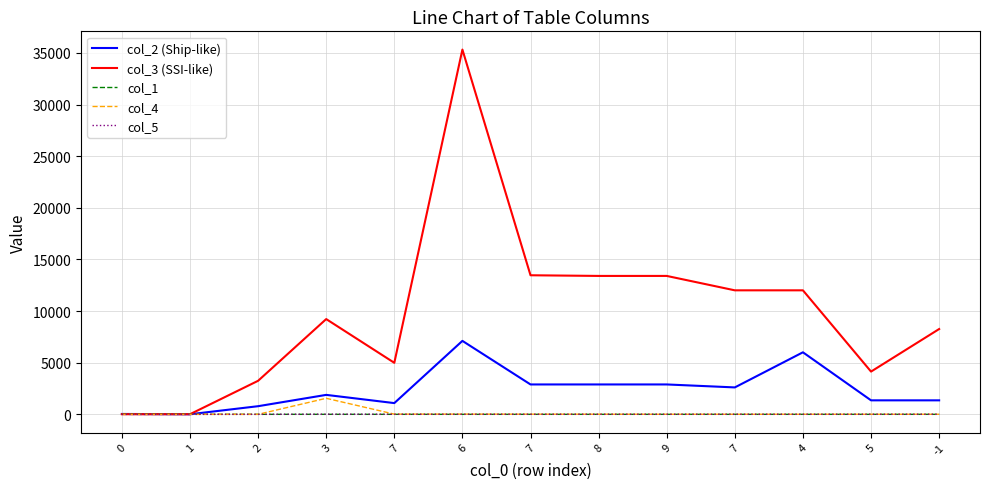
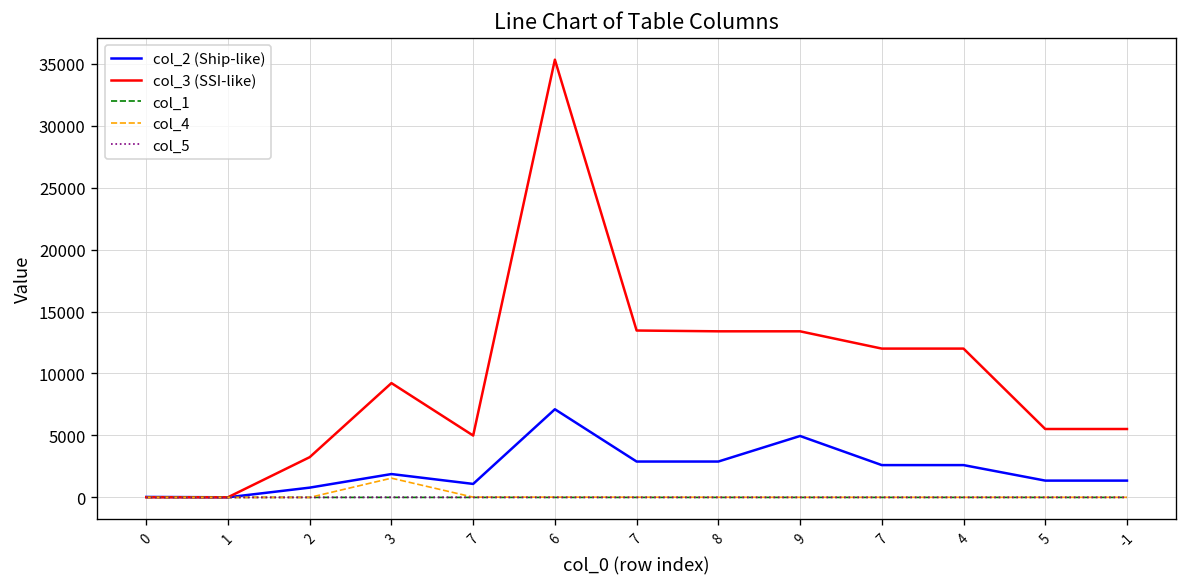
  {
    "col_2 (Ship-like)": {
      "2": 800,
      "3": 1900,
      "6": 7100,
      "8": 2900,
-     "9": 2900,
-     "4": 6000,
+     "9": 5000,
+     "4": 2600,
      "5": 1400,
      "-1": 1400
    },
    "col_3 (SSI-like)": {
      "2": 3200,
      "3": 9200,
      "6": 35300,
      "8": 13400,
      "9": 13400,
      "4": 12000,
-     "5": 4100,
-     "-1": 8300
+     "5": 5500,
+     "-1": 5500
    },
    "col_5": {
      "3": 0
    },
    "col_4": {
      "3": 1600
    }
  }
